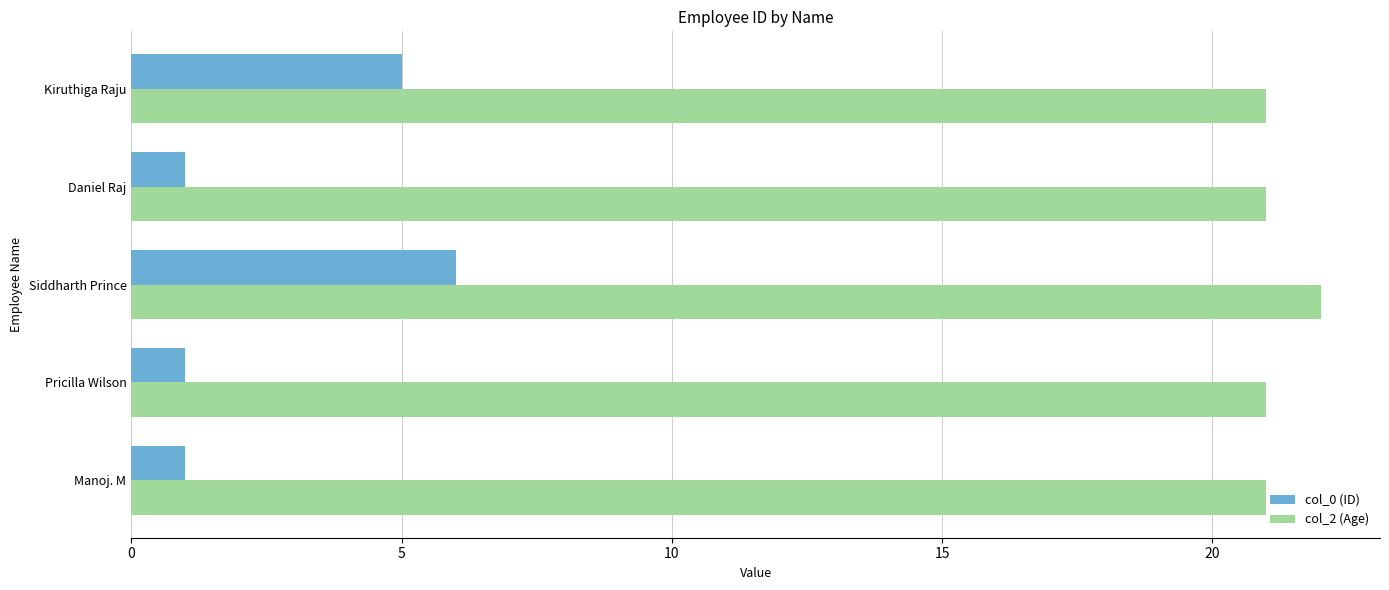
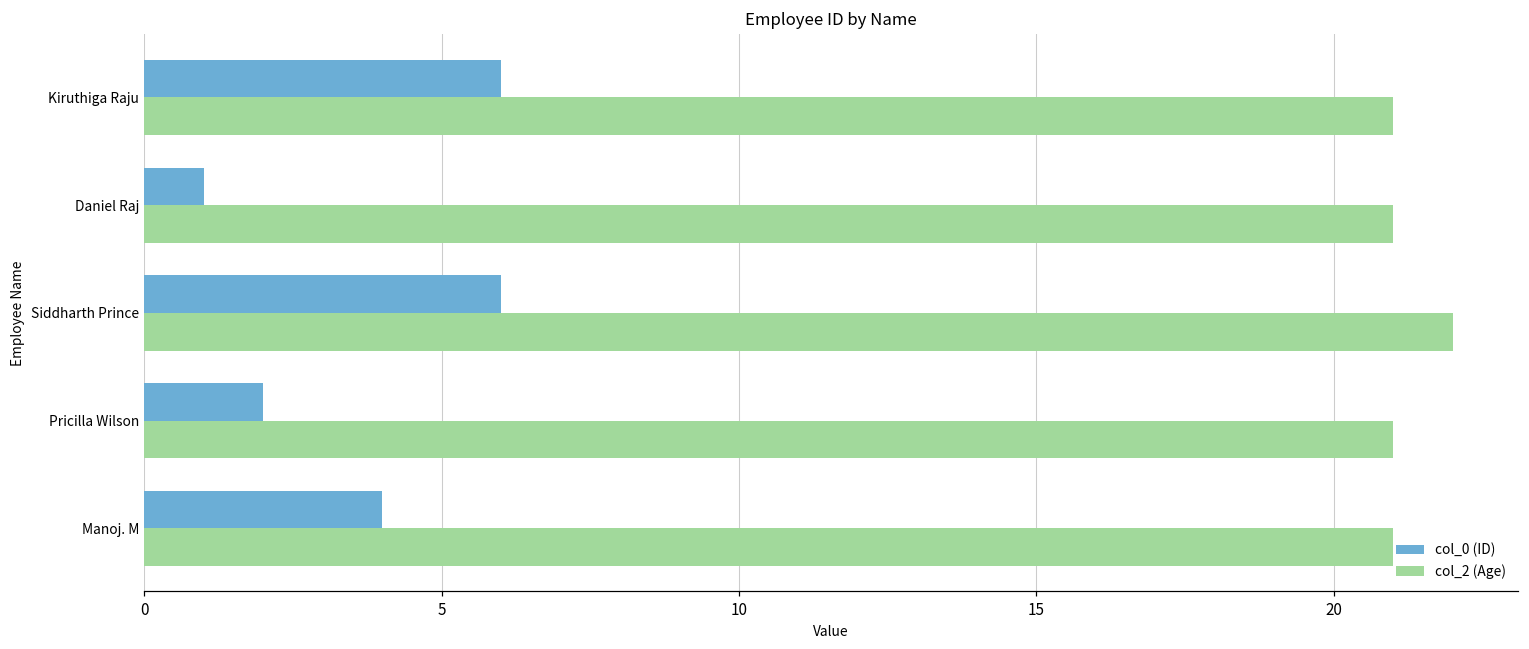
  {
    "col_0 (ID)": {
-     "Kiruthiga Raju": 5,
+     "Kiruthiga Raju": 6,
      "Daniel Raj": 1,
      "Siddharth Prince": 6,
-     "Pricilla Wilson": 1,
-     "Manoj. M": 1
+     "Pricilla Wilson": 2,
+     "Manoj. M": 4
    },
    "col_2 (Age)": {
      "Kiruthiga Raju": 21,
      "Daniel Raj": 21,
      "Siddharth Prince": 22,
      "Pricilla Wilson": 21,
      "Manoj. M": 21
    }
  }
